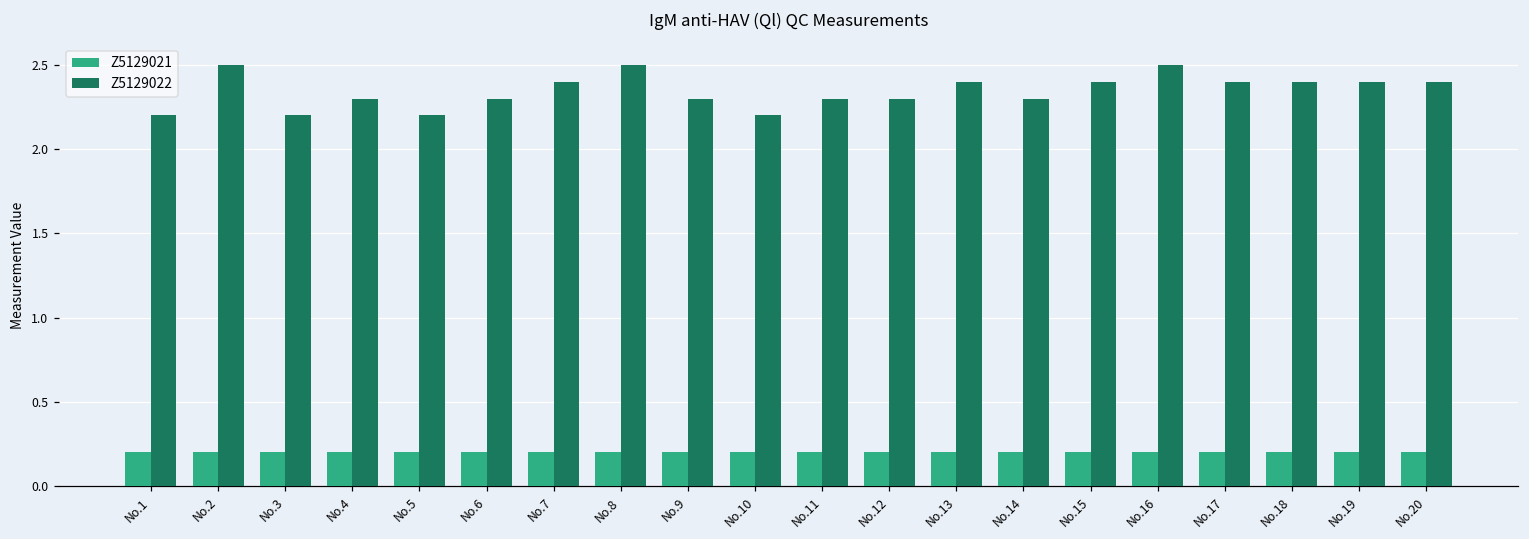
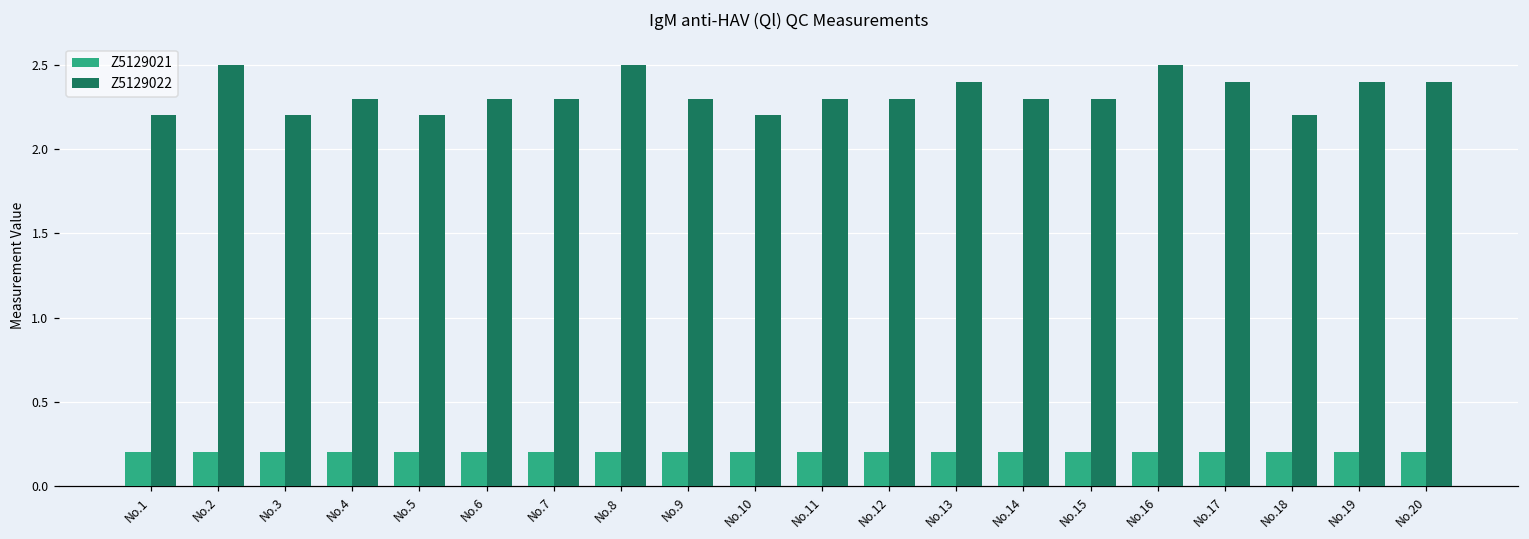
  {
    "Z5129021": {
      "No.1": 0.2,
      "No.2": 0.2,
      "No.3": 0.2,
      "No.4": 0.2,
      "No.5": 0.2,
      "No.6": 0.2,
      "No.7": 0.2,
      "No.8": 0.2,
      "No.9": 0.2,
      "No.10": 0.2,
      "No.11": 0.2,
      "No.12": 0.2,
      "No.13": 0.2,
      "No.14": 0.2,
      "No.15": 0.2,
      "No.16": 0.2,
      "No.17": 0.2,
      "No.18": 0.2,
      "No.19": 0.2,
      "No.20": 0.2
    },
    "Z5129022": {
      "No.1": 2.2,
      "No.2": 2.5,
      "No.3": 2.2,
      "No.4": 2.3,
      "No.5": 2.2,
      "No.6": 2.3,
-     "No.7": 2.4,
+     "No.7": 2.3,
      "No.8": 2.5,
      "No.9": 2.3,
      "No.10": 2.2,
      "No.11": 2.3,
      "No.12": 2.3,
      "No.13": 2.4,
      "No.14": 2.3,
-     "No.15": 2.4,
+     "No.15": 2.3,
      "No.16": 2.5,
      "No.17": 2.4,
-     "No.18": 2.4,
+     "No.18": 2.2,
      "No.19": 2.4,
      "No.20": 2.4
    }
  }
